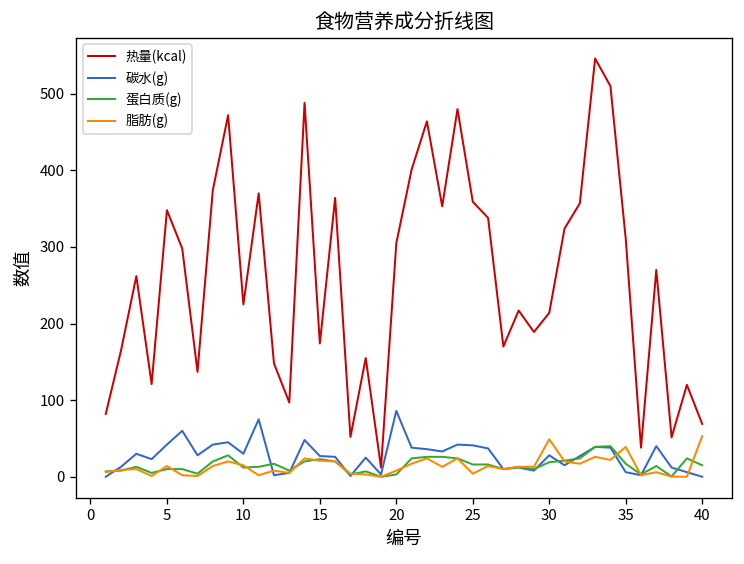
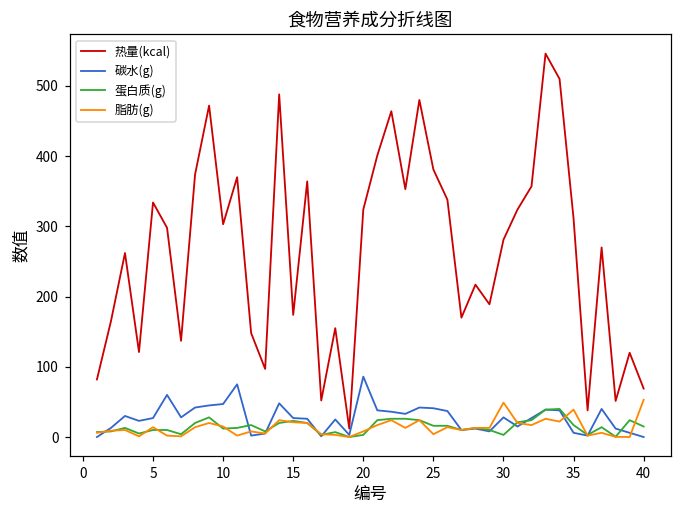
  {
    "热量(kcal)": {
-     "5": 350,
-     "10": 230,
+     "5": 330,
+     "10": 300,
      "15": 170,
-     "20": 310,
-     "25": 360,
-     "30": 210,
+     "20": 320,
+     "25": 380,
+     "30": 280,
      "35": 310,
      "40": 70
    },
    "碳水(g)": {
-     "5": 40,
-     "10": 30,
+     "5": 30,
+     "10": 50,
      "20": 90,
      "25": 40,
      "30": 30,
      "35": 10,
      "40": 0
    },
    "蛋白质(g)": {
      "20": 0,
      "25": 20,
-     "30": 20,
+     "30": 0,
      "35": 20,
      "40": 20
    },
    "脂肪(g)": {
      "20": 10,
      "25": 0,
      "30": 50,
      "35": 40,
      "40": 50
    }
  }
